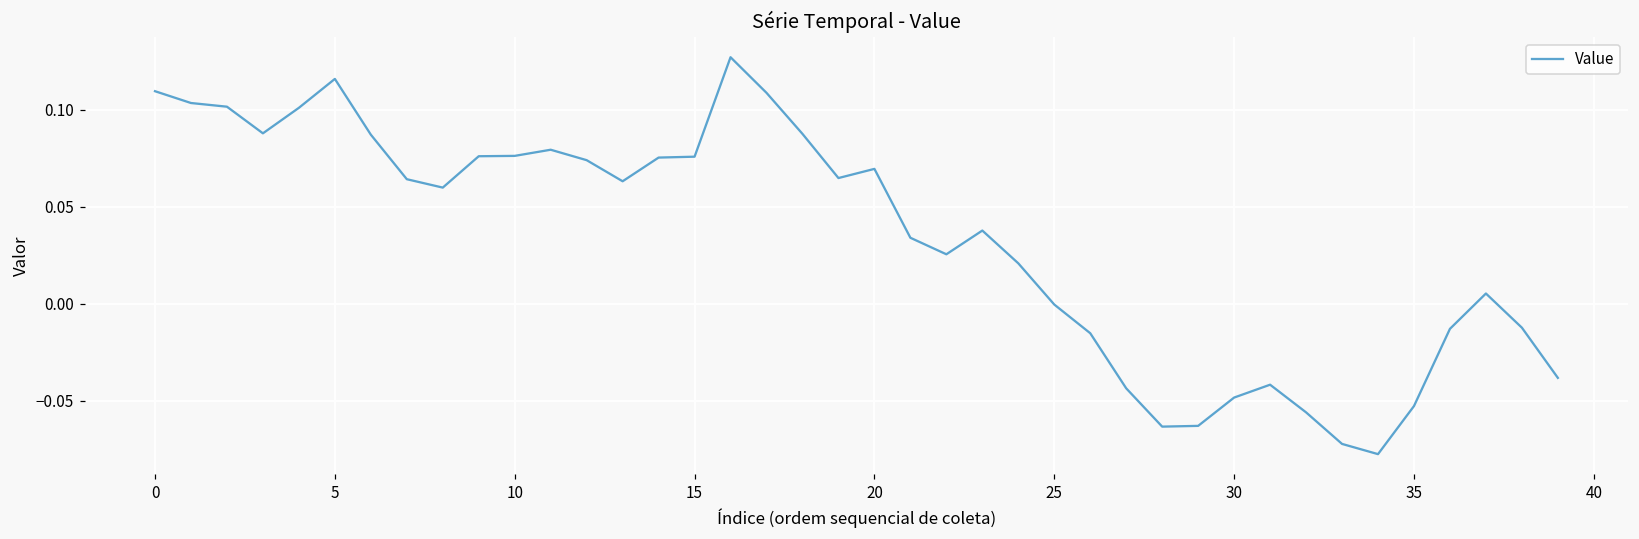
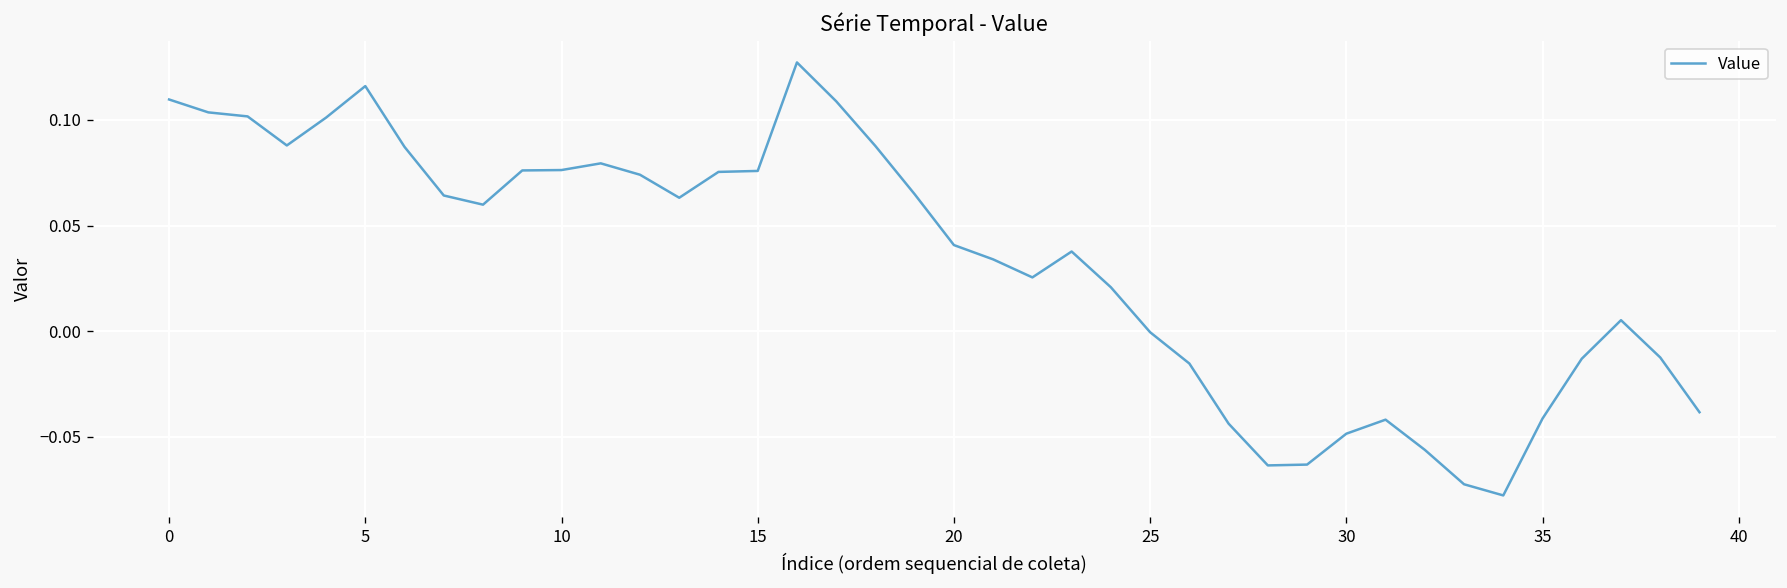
  {
    "0": 0.110,
    "5": 0.116,
    "10": 0.076,
    "15": 0.076,
-   "20": 0.070,
+   "20": 0.041,
    "25": 0.000,
    "30": -0.048,
-   "35": -0.053
+   "35": -0.041
  }
